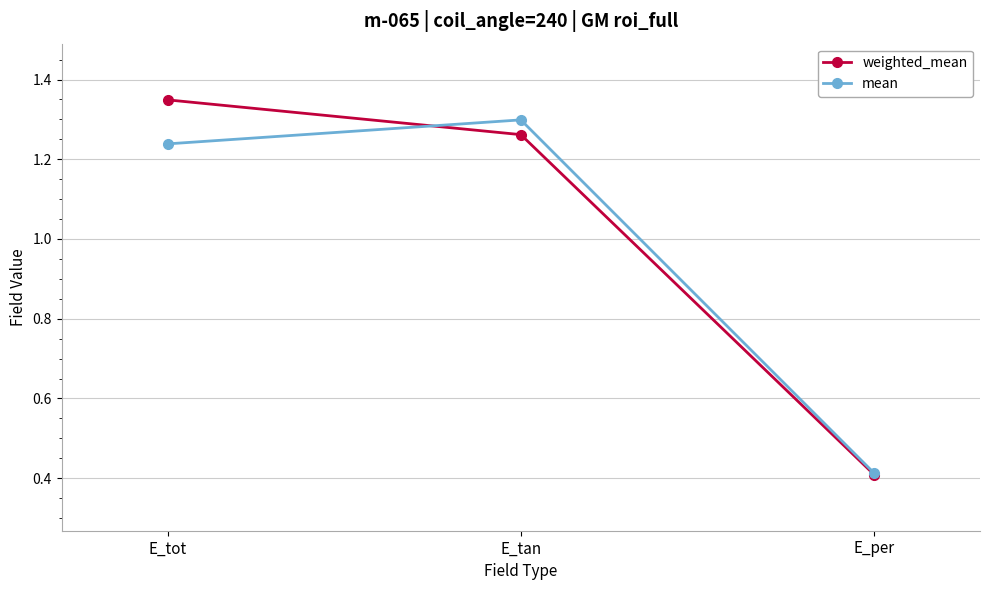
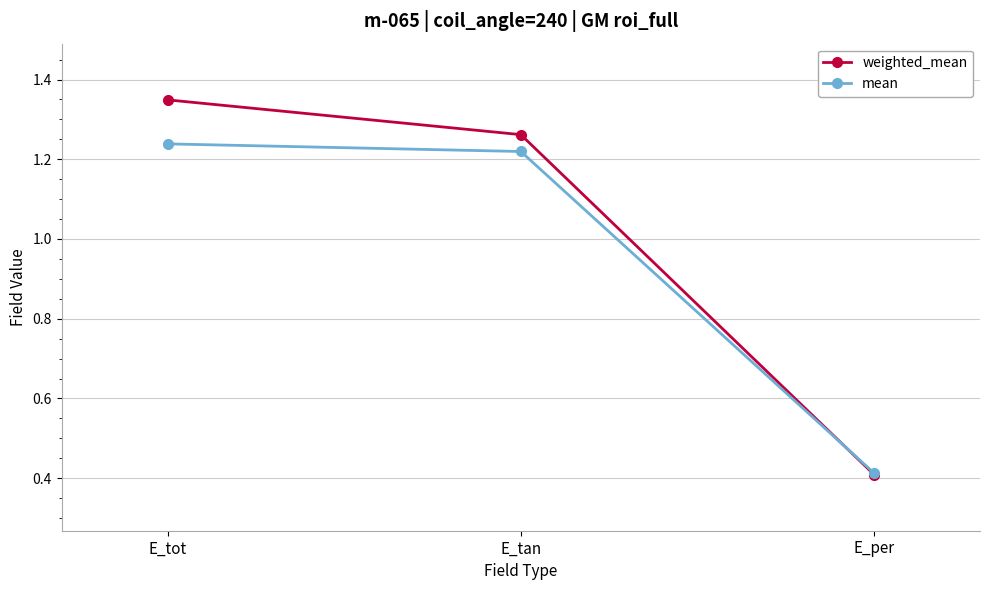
  {
    "weighted_mean": {
      "E_tot": 1.35,
      "E_tan": 1.26
    },
    "mean": {
      "E_tot": 1.24,
-     "E_tan": 1.30
+     "E_tan": 1.22
    }
  }
